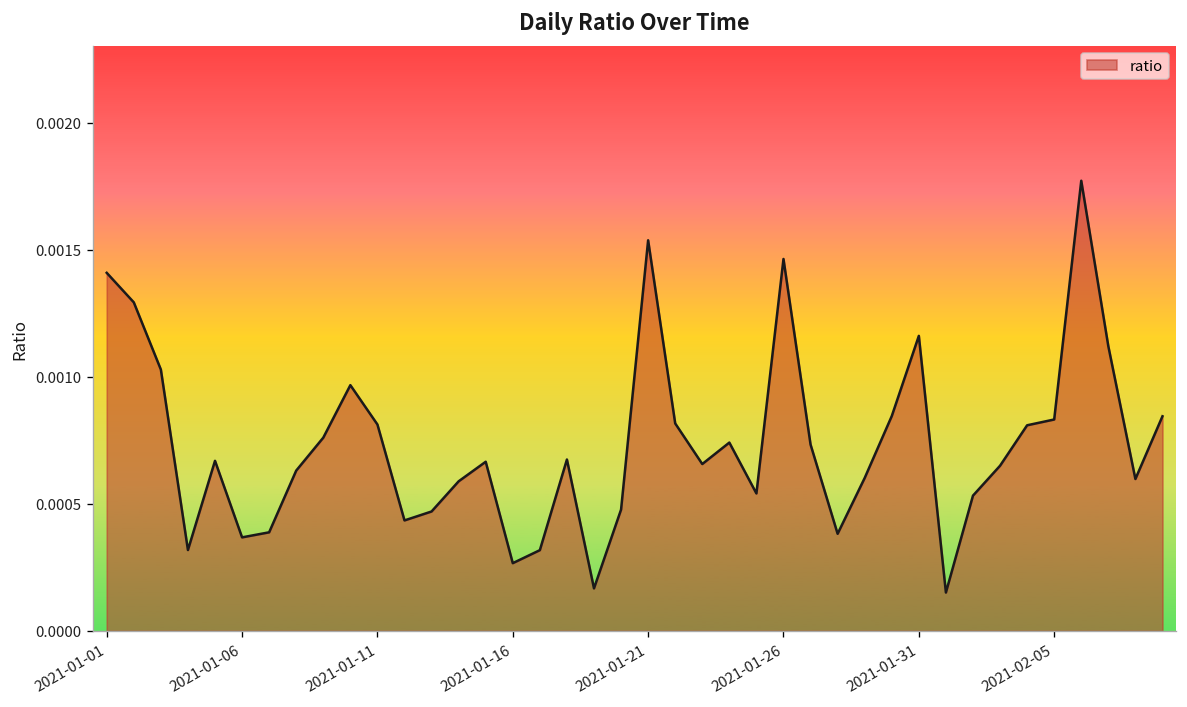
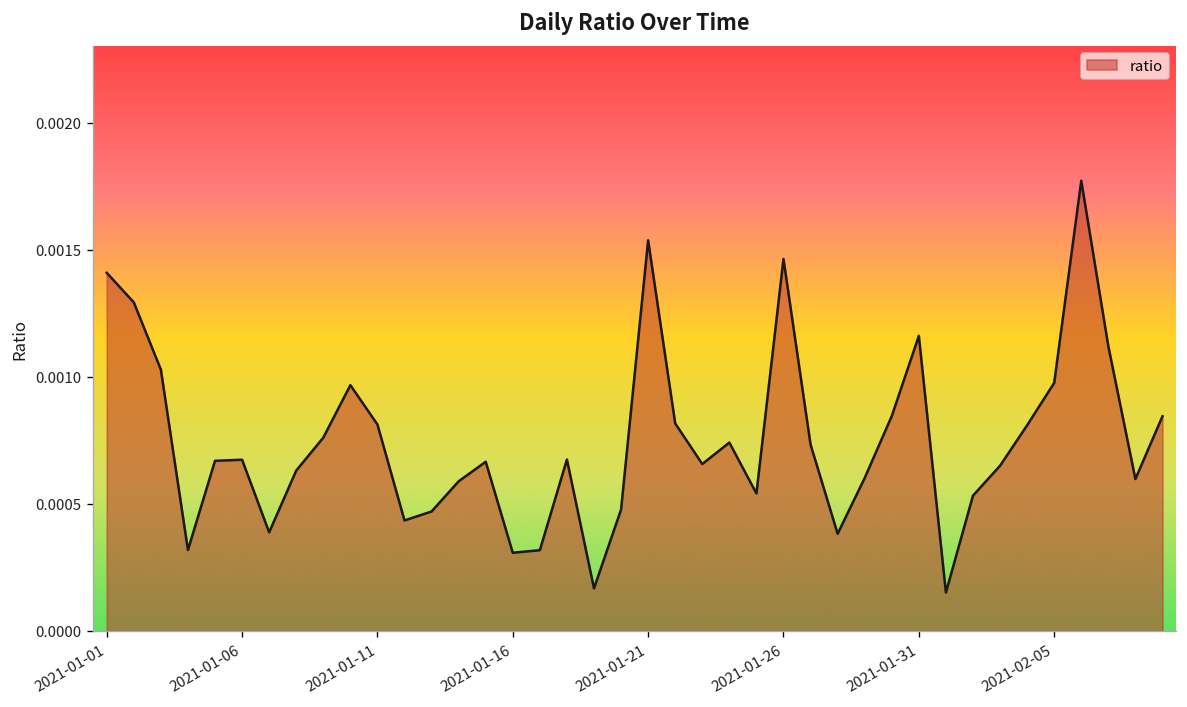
  {
    "2021-01-01": 0.00141,
-   "2021-01-06": 0.00037,
+   "2021-01-06": 0.00067,
    "2021-01-11": 0.00081,
-   "2021-01-16": 0.00027,
+   "2021-01-16": 0.00031,
    "2021-01-21": 0.00154,
    "2021-01-26": 0.00146,
    "2021-01-31": 0.00116,
-   "2021-02-05": 0.00083
+   "2021-02-05": 0.00098
  }
